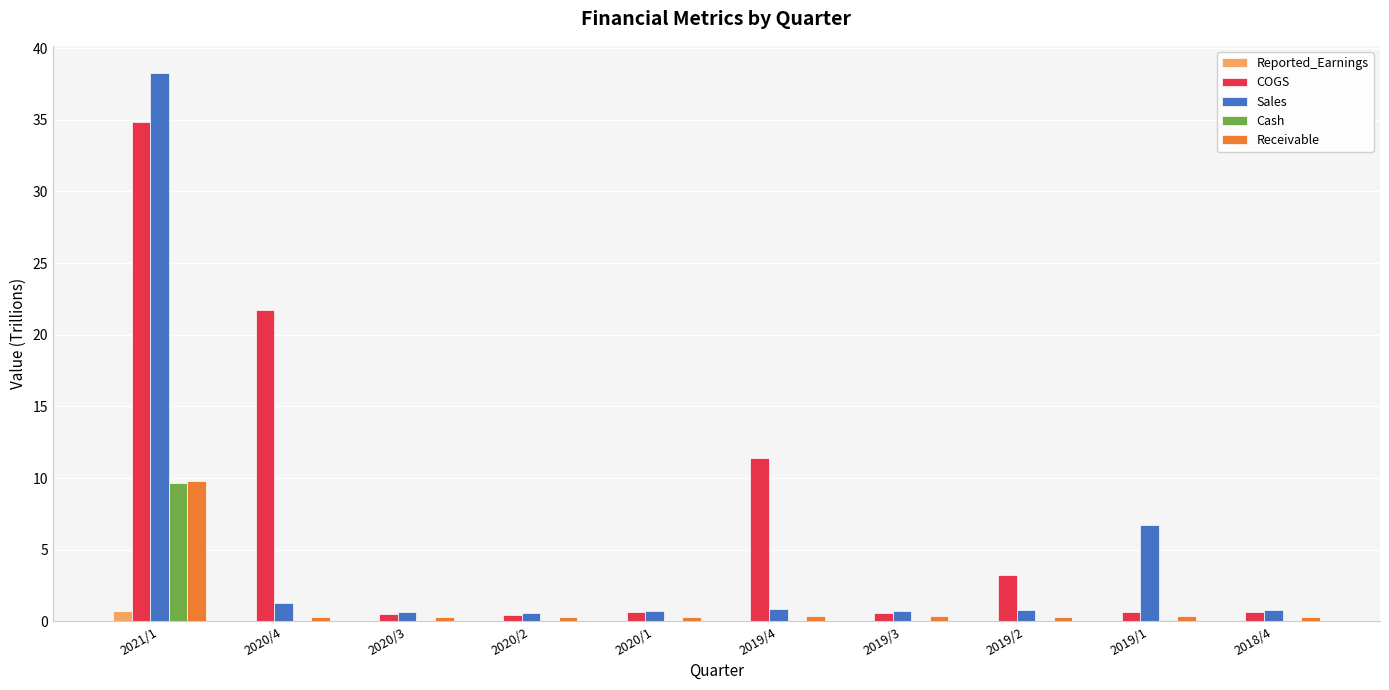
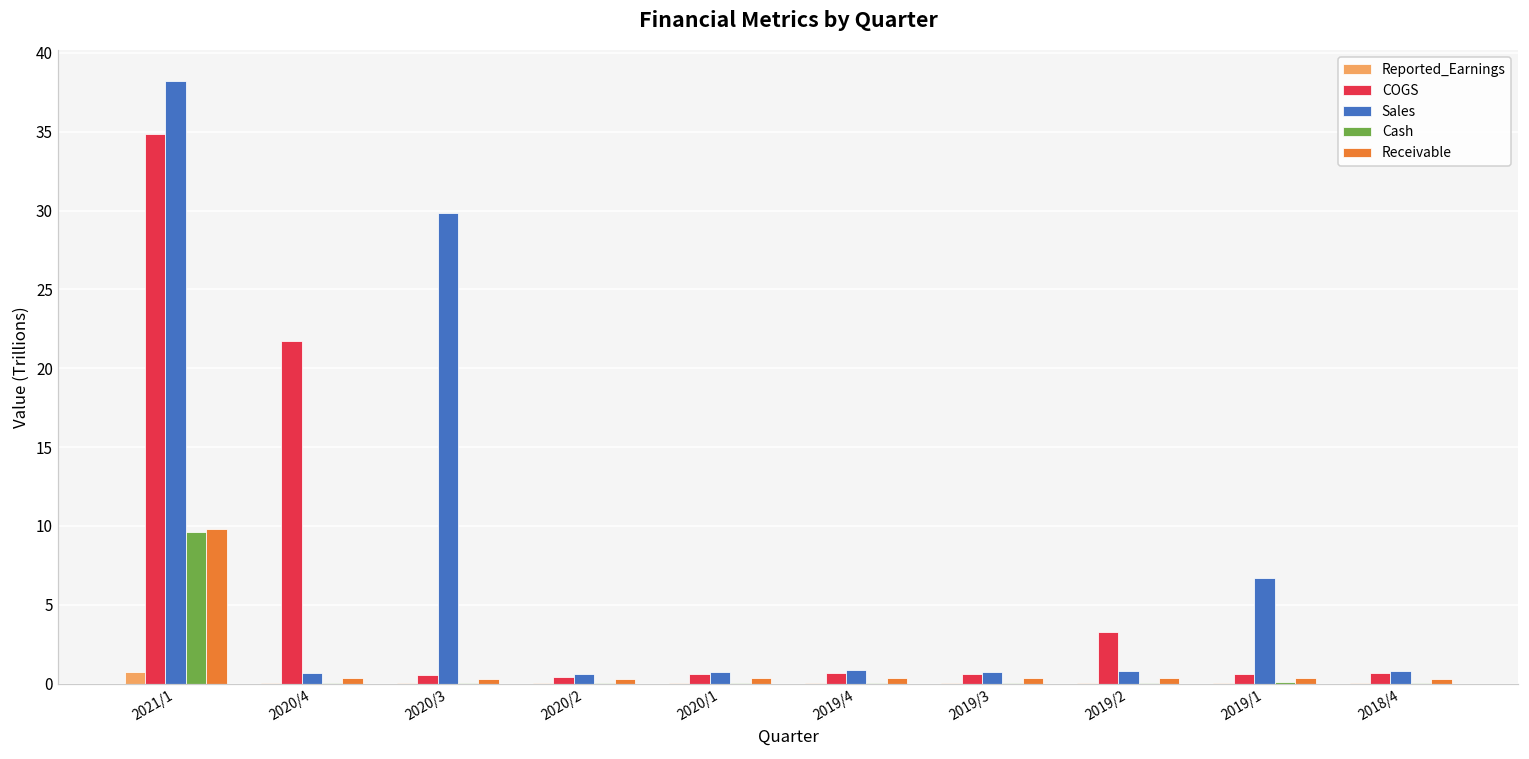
  {
    "Reported_Earnings": {
      "2021/1": 0.7
    },
    "COGS": {
      "2021/1": 34.9,
      "2020/4": 21.7,
      "2020/3": 0.5,
      "2020/2": 0.4,
      "2020/1": 0.6,
-     "2019/4": 11.4,
+     "2019/4": 0.7,
      "2019/3": 0.6,
      "2019/2": 3.2,
      "2019/1": 0.6,
      "2018/4": 0.7
    },
    "Sales": {
      "2021/1": 38.2,
-     "2020/4": 1.3,
-     "2020/3": 0.7,
+     "2020/4": 0.7,
+     "2020/3": 29.9,
      "2020/2": 0.6,
      "2020/1": 0.8,
      "2019/4": 0.8,
      "2019/3": 0.7,
      "2019/2": 0.8,
      "2019/1": 6.7,
      "2018/4": 0.8
    },
    "Cash": {
      "2021/1": 9.6
    },
    "Receivable": {
      "2021/1": 9.8,
      "2020/4": 0.3,
      "2020/3": 0.3,
      "2020/2": 0.3,
      "2020/1": 0.3,
      "2019/4": 0.4,
      "2019/3": 0.3,
      "2019/2": 0.3,
      "2019/1": 0.4,
      "2018/4": 0.3
    }
  }
